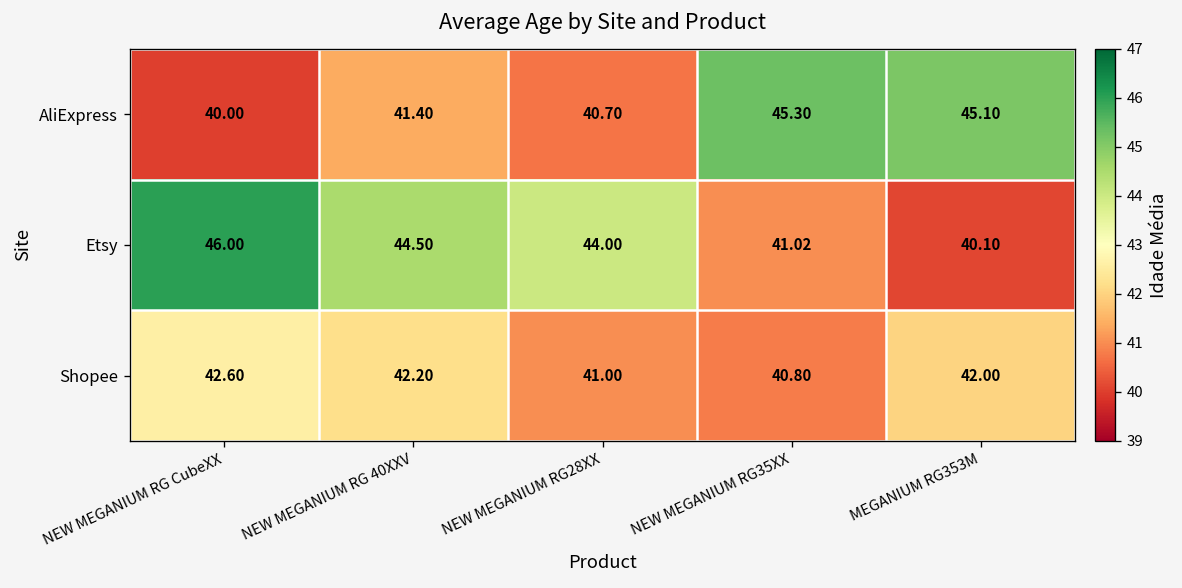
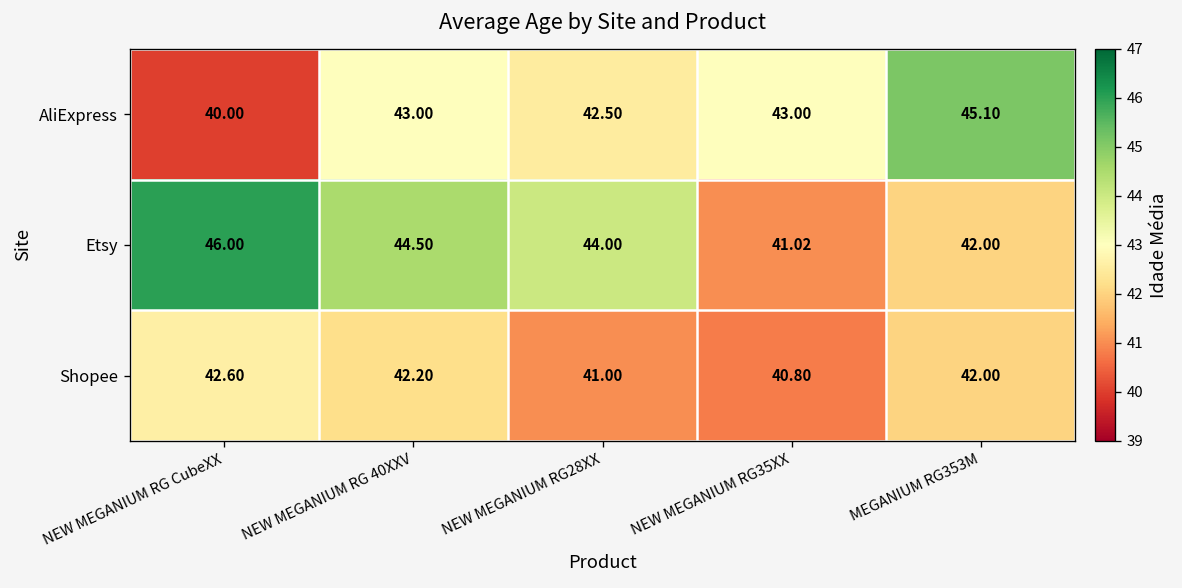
  {
    "AliExpress": {
      "NEW MEGANIUM RG CubeXX": 40.00,
-     "NEW MEGANIUM RG 40XXV": 41.40,
-     "NEW MEGANIUM RG28XX": 40.70,
-     "NEW MEGANIUM RG35XX": 45.30,
+     "NEW MEGANIUM RG 40XXV": 43.00,
+     "NEW MEGANIUM RG28XX": 42.50,
+     "NEW MEGANIUM RG35XX": 43.00,
      "MEGANIUM RG353M": 45.10
    },
    "Etsy": {
      "NEW MEGANIUM RG CubeXX": 46.00,
      "NEW MEGANIUM RG 40XXV": 44.50,
      "NEW MEGANIUM RG28XX": 44.00,
      "NEW MEGANIUM RG35XX": 41.02,
-     "MEGANIUM RG353M": 40.10
+     "MEGANIUM RG353M": 42.00
    },
    "Shopee": {
      "NEW MEGANIUM RG CubeXX": 42.60,
      "NEW MEGANIUM RG 40XXV": 42.20,
      "NEW MEGANIUM RG28XX": 41.00,
      "NEW MEGANIUM RG35XX": 40.80,
      "MEGANIUM RG353M": 42.00
    }
  }
